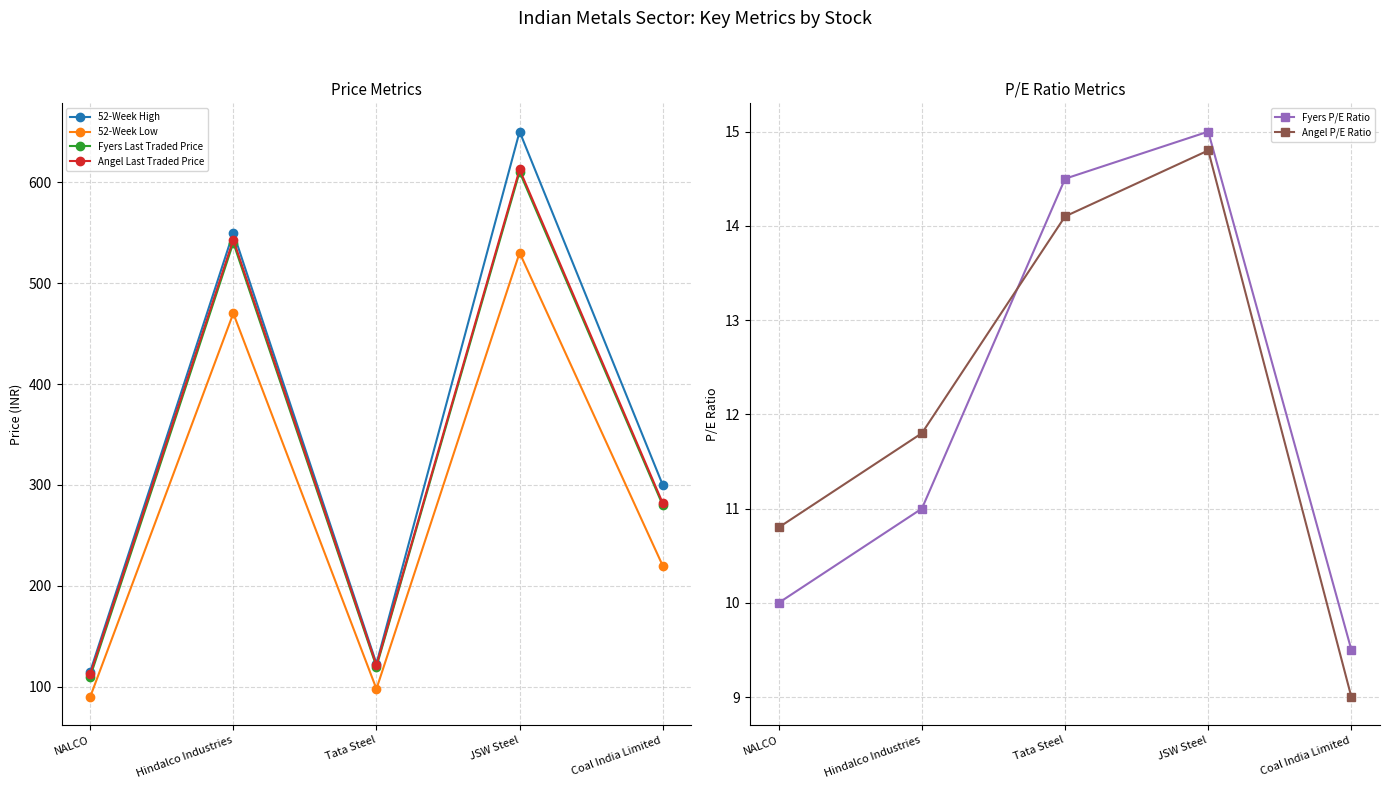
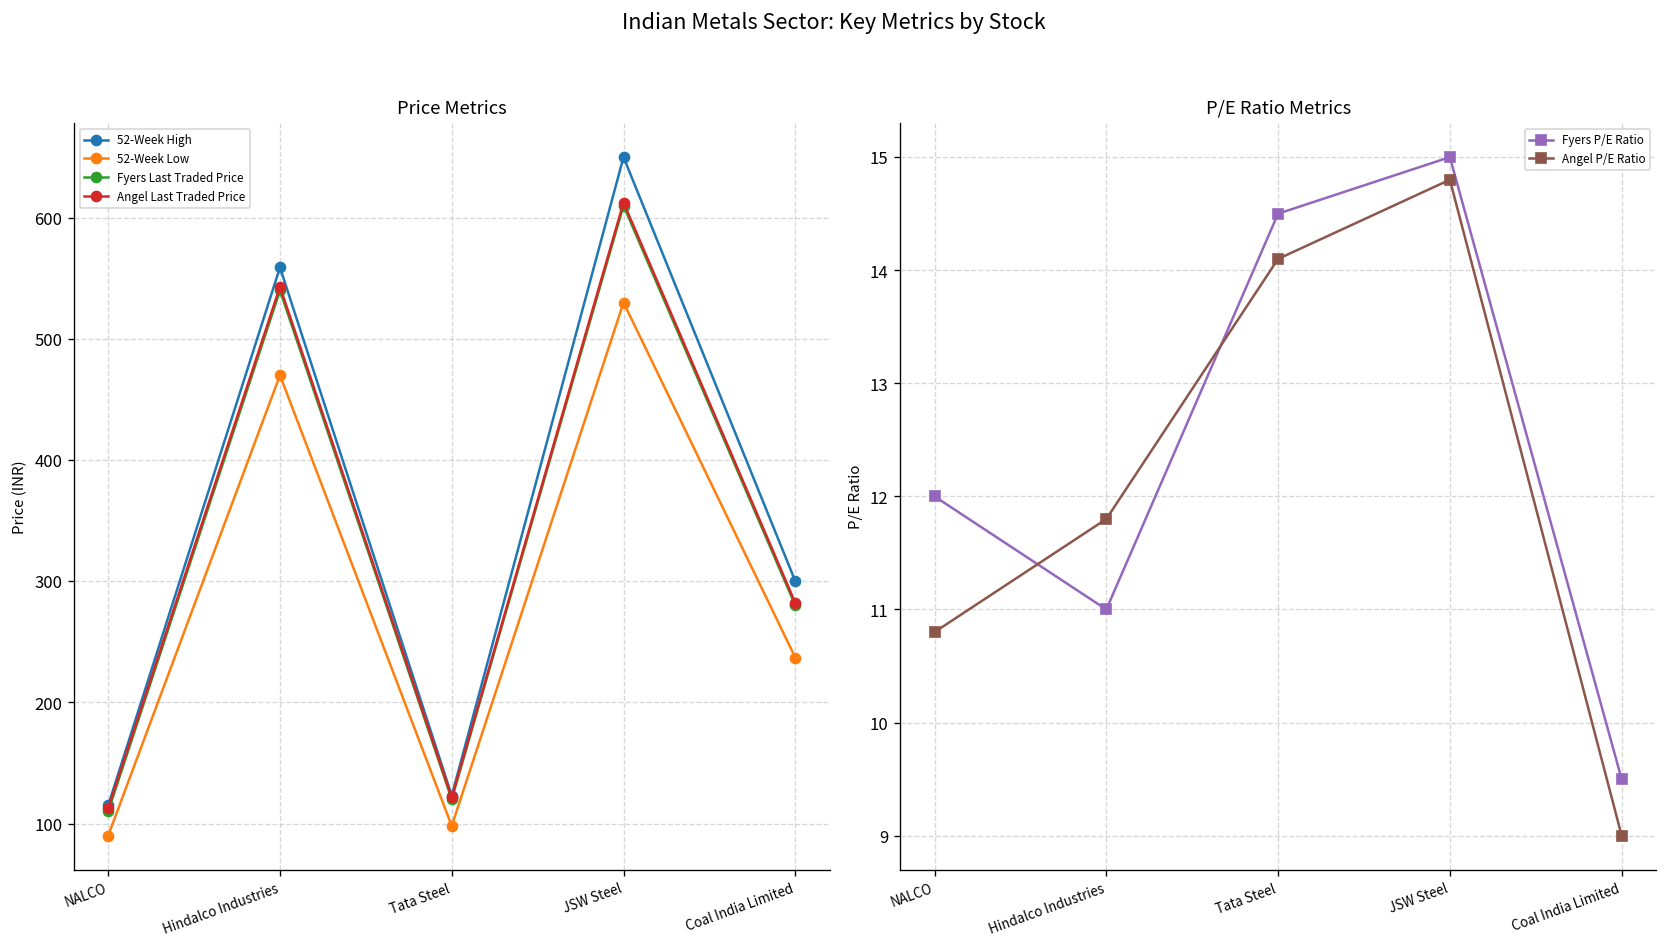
  {
    "Price Metrics": {
      "52-Week High": {
-       "Hindalco Industries": 550,
+       "Hindalco Industries": 559,
        "JSW Steel": 650,
        "Coal India Limited": 300
      },
      "52-Week Low": {
        "NALCO": 90,
        "Hindalco Industries": 470,
        "Tata Steel": 98,
        "JSW Steel": 530,
-       "Coal India Limited": 220
+       "Coal India Limited": 237
      },
      "Fyers Last Traded Price": {
        "Hindalco Industries": 540
      },
      "Angel Last Traded Price": {
        "Hindalco Industries": 543
      }
    },
    "P/E Ratio Metrics": {
      "Fyers P/E Ratio": {
-       "NALCO": 10,
+       "NALCO": 12,
        "Hindalco Industries": 11,
        "Tata Steel": 14.5,
        "JSW Steel": 15,
        "Coal India Limited": 9.5
      },
      "Angel P/E Ratio": {
        "NALCO": 10.8,
        "Hindalco Industries": 11.8,
        "Tata Steel": 14.1,
        "JSW Steel": 14.8,
        "Coal India Limited": 9
      }
    }
  }
